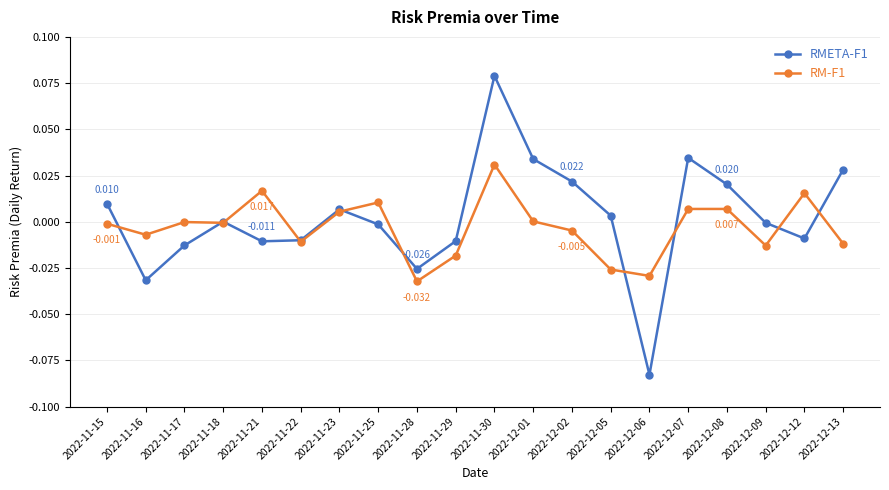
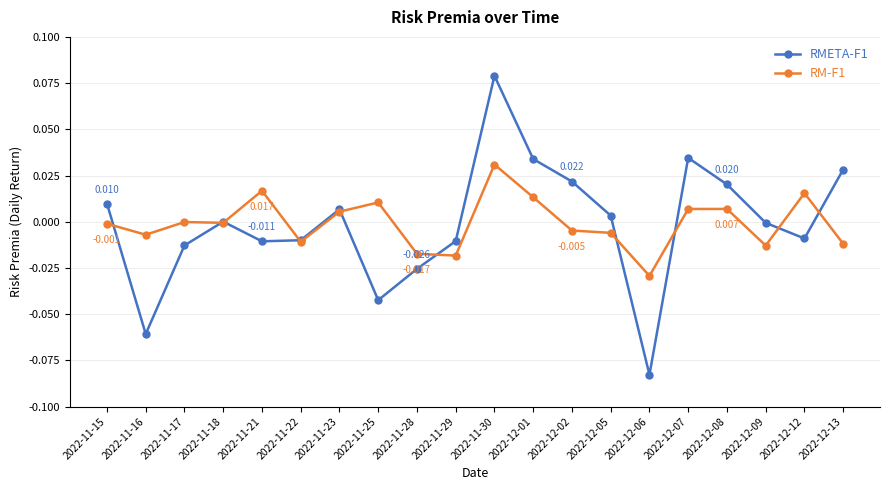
  {
    "RMETA-F1": {
-     "2022-11-16": -0.032,
+     "2022-11-16": -0.061,
      "2022-11-17": -0.013,
-     "2022-11-25": -0.001,
+     "2022-11-25": -0.042,
      "2022-11-29": -0.010,
      "2022-11-30": 0.079,
      "2022-12-01": 0.034,
      "2022-12-05": 0.003,
      "2022-12-06": -0.083,
      "2022-12-07": 0.035,
      "2022-12-09": -0.001,
      "2022-12-12": -0.009,
      "2022-12-13": 0.028
    },
    "RM-F1": {
      "2022-11-15": -0.001,
      "2022-11-21": 0.017,
-     "2022-11-28": -0.032,
-     "2022-12-01": 0.000,
+     "2022-11-28": -0.017,
+     "2022-12-01": 0.013,
      "2022-12-02": -0.005,
-     "2022-12-05": -0.026,
+     "2022-12-05": -0.006,
      "2022-12-08": 0.007
    }
  }
